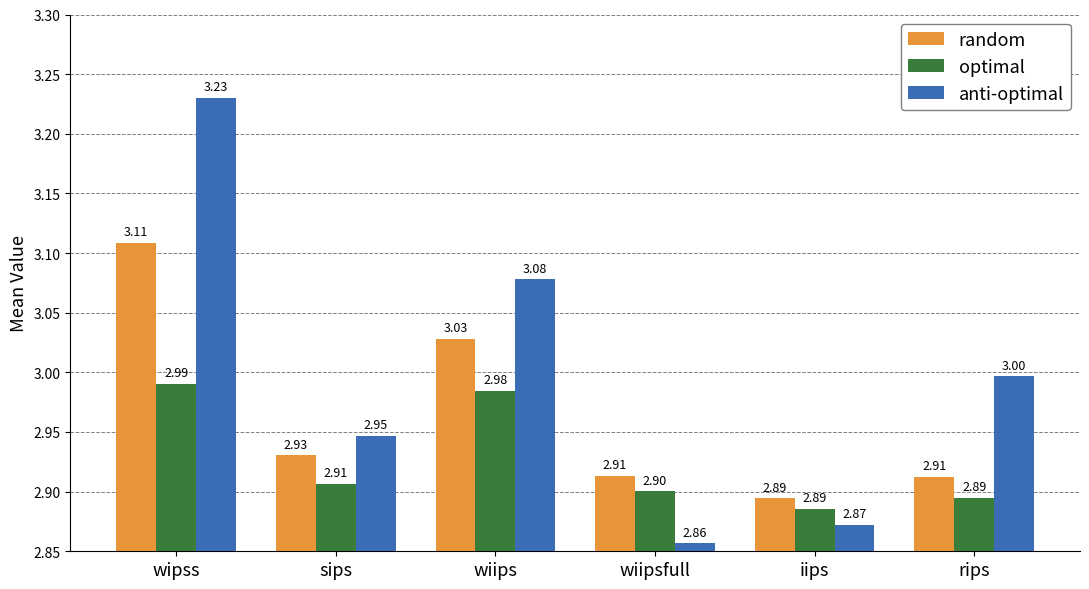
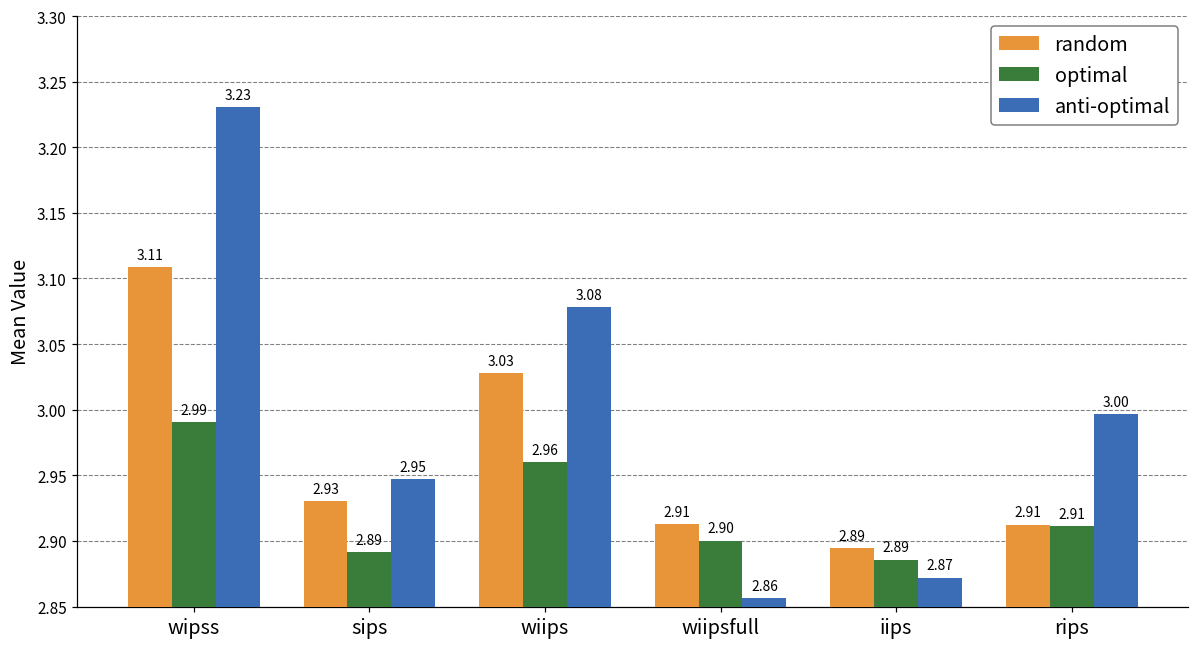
  {
    "random": {
      "wipss": 3.11,
      "sips": 2.93,
      "wiips": 3.03,
      "wiipsfull": 2.91,
      "iips": 2.89,
      "rips": 2.91
    },
    "optimal": {
      "wipss": 2.99,
-     "sips": 2.91,
-     "wiips": 2.98,
+     "sips": 2.89,
+     "wiips": 2.96,
      "wiipsfull": 2.90,
      "iips": 2.89,
-     "rips": 2.89
+     "rips": 2.91
    },
    "anti-optimal": {
      "wipss": 3.23,
      "sips": 2.95,
      "wiips": 3.08,
      "wiipsfull": 2.86,
      "iips": 2.87,
      "rips": 3.00
    }
  }
